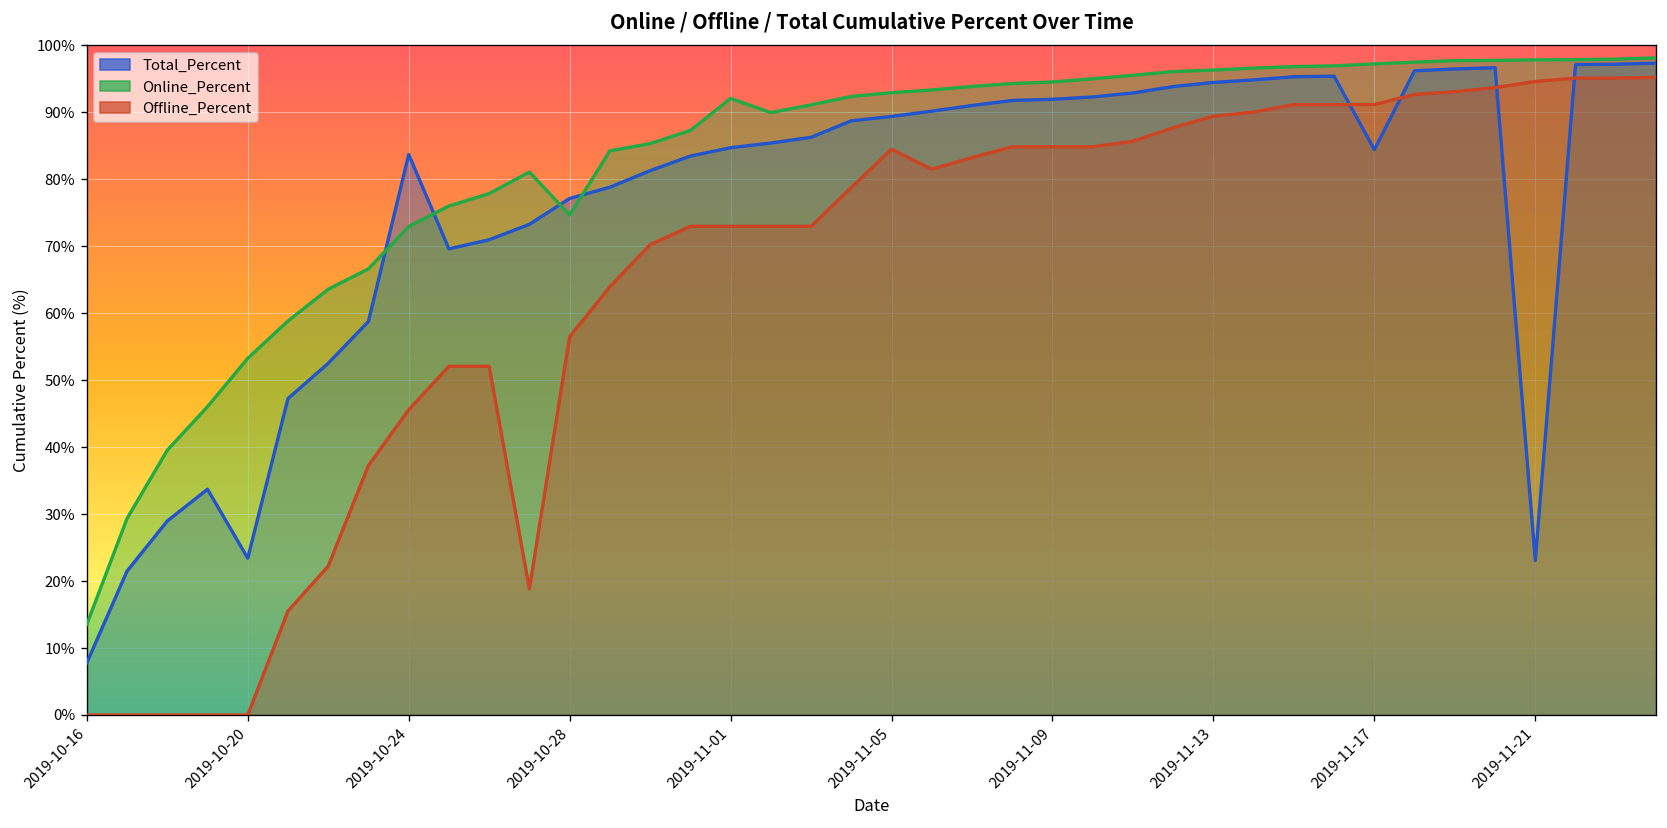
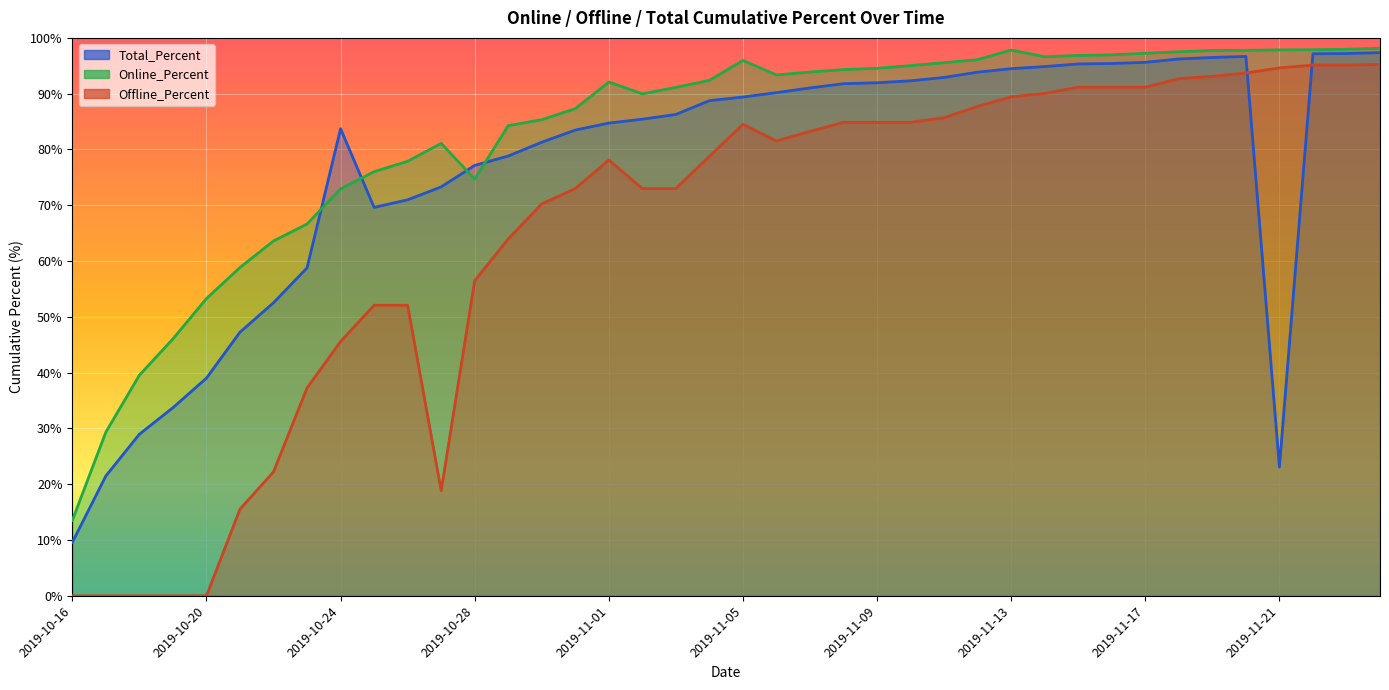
  {
    "Total_Percent": {
-     "2019-10-16": "8%",
-     "2019-10-20": "23%",
+     "2019-10-16": "10%",
+     "2019-10-20": "39%",
      "2019-10-24": "84%",
      "2019-10-28": "77%",
      "2019-11-01": "85%",
      "2019-11-05": "89%",
      "2019-11-09": "92%",
      "2019-11-13": "94%",
-     "2019-11-17": "84%",
+     "2019-11-17": "96%",
      "2019-11-21": "23%"
    },
    "Online_Percent": {
      "2019-10-16": "14%",
      "2019-10-20": "53%",
      "2019-10-24": "73%",
      "2019-10-28": "75%",
      "2019-11-01": "92%",
-     "2019-11-05": "93%",
+     "2019-11-05": "96%",
      "2019-11-09": "95%",
-     "2019-11-13": "96%",
+     "2019-11-13": "98%",
      "2019-11-17": "97%",
      "2019-11-21": "98%"
    },
    "Offline_Percent": {
      "2019-10-16": "0%",
      "2019-10-20": "0%",
      "2019-10-24": "46%",
      "2019-10-28": "56%",
-     "2019-11-01": "73%",
+     "2019-11-01": "78%",
      "2019-11-05": "85%",
      "2019-11-09": "85%",
      "2019-11-13": "89%",
      "2019-11-17": "91%",
      "2019-11-21": "95%"
    }
  }
